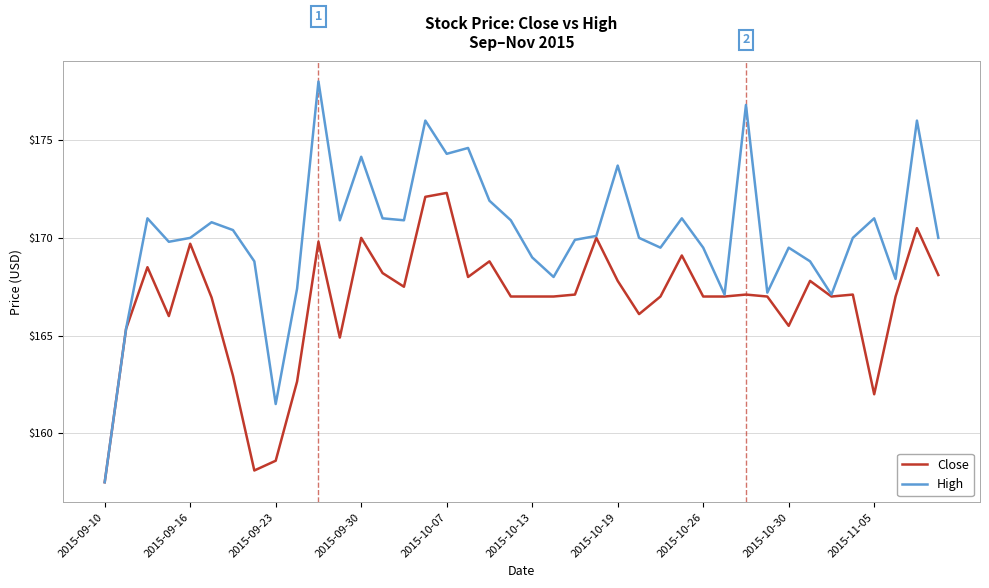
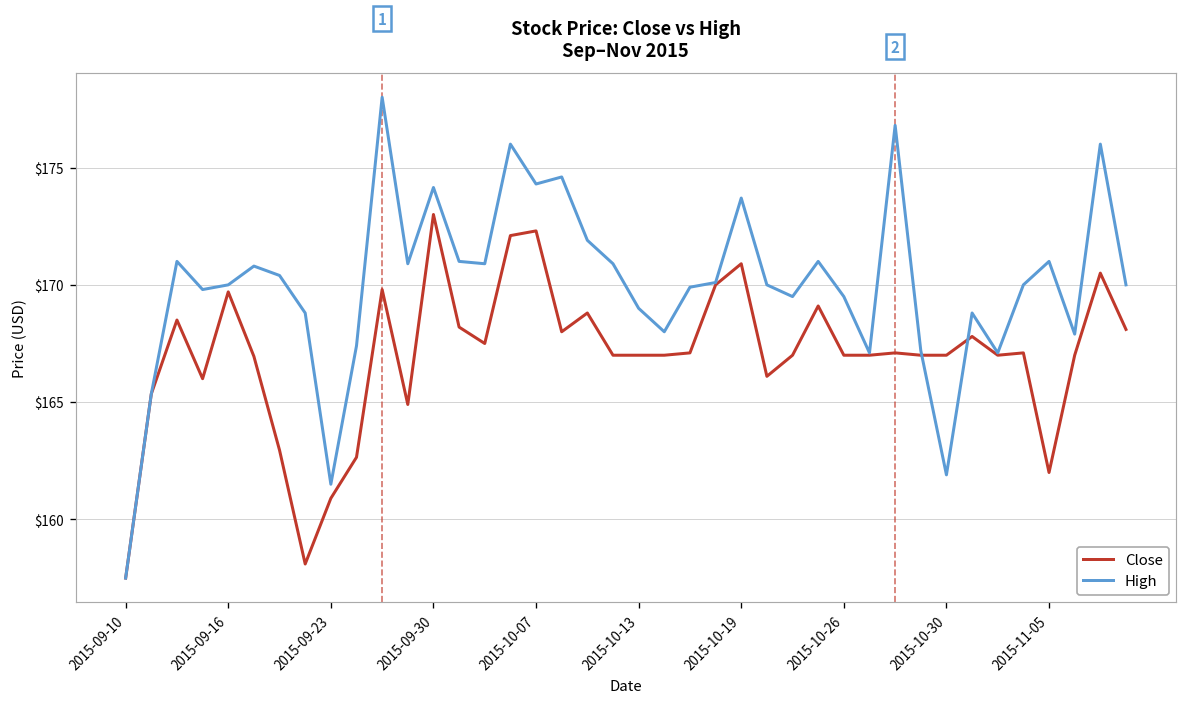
  {
    "Close": {
      "2015-09-16": "$169.7",
-     "2015-09-23": "$158.6",
-     "2015-09-30": "$170",
+     "2015-09-23": "$160.9",
+     "2015-09-30": "$173",
      "2015-10-07": "$172.3",
      "2015-10-13": "$167.0",
-     "2015-10-19": "$167.8",
+     "2015-10-19": "$170.9",
      "2015-10-26": "$167.0",
-     "2015-10-30": "$165.5",
+     "2015-10-30": "$167.0",
      "2015-11-05": "$162.0"
    },
    "High": {
      "2015-09-16": "$170.0",
      "2015-09-23": "$161.5",
      "2015-09-30": "$174.2",
      "2015-10-07": "$174.3",
      "2015-10-13": "$169.0",
      "2015-10-19": "$173.7",
      "2015-10-26": "$169.5",
-     "2015-10-30": "$169.5",
+     "2015-10-30": "$161.9",
      "2015-11-05": "$171.0"
    }
  }
